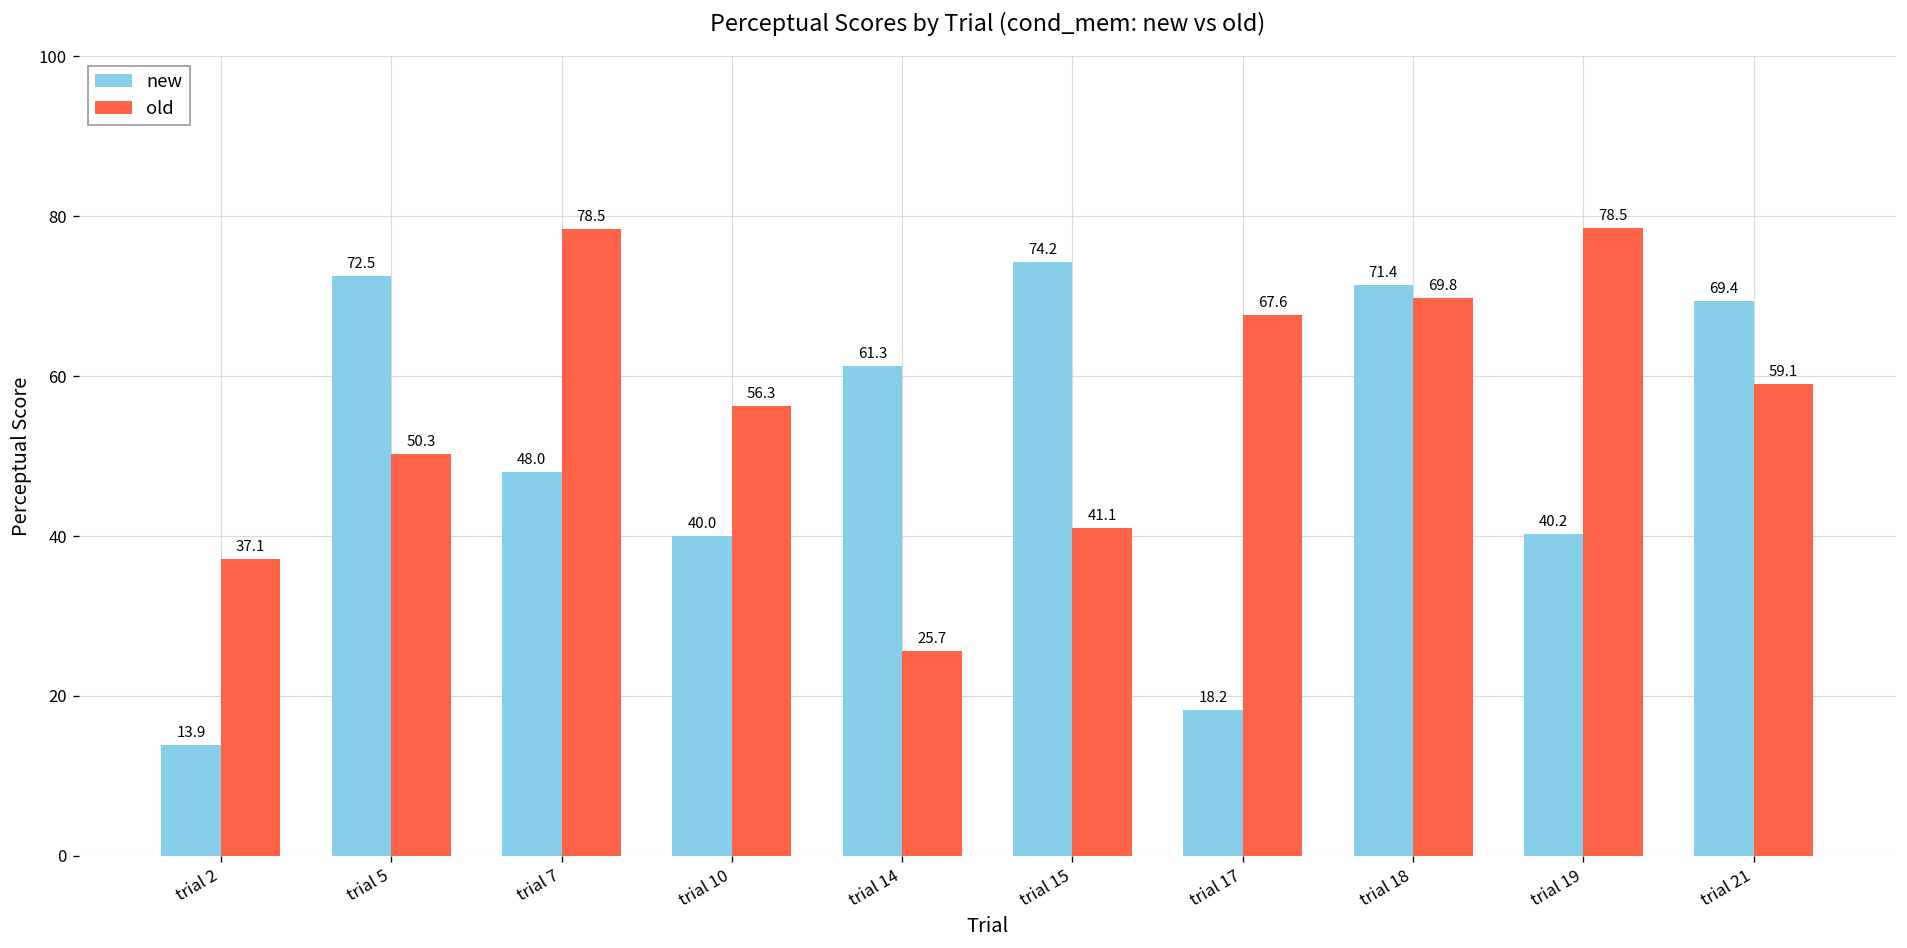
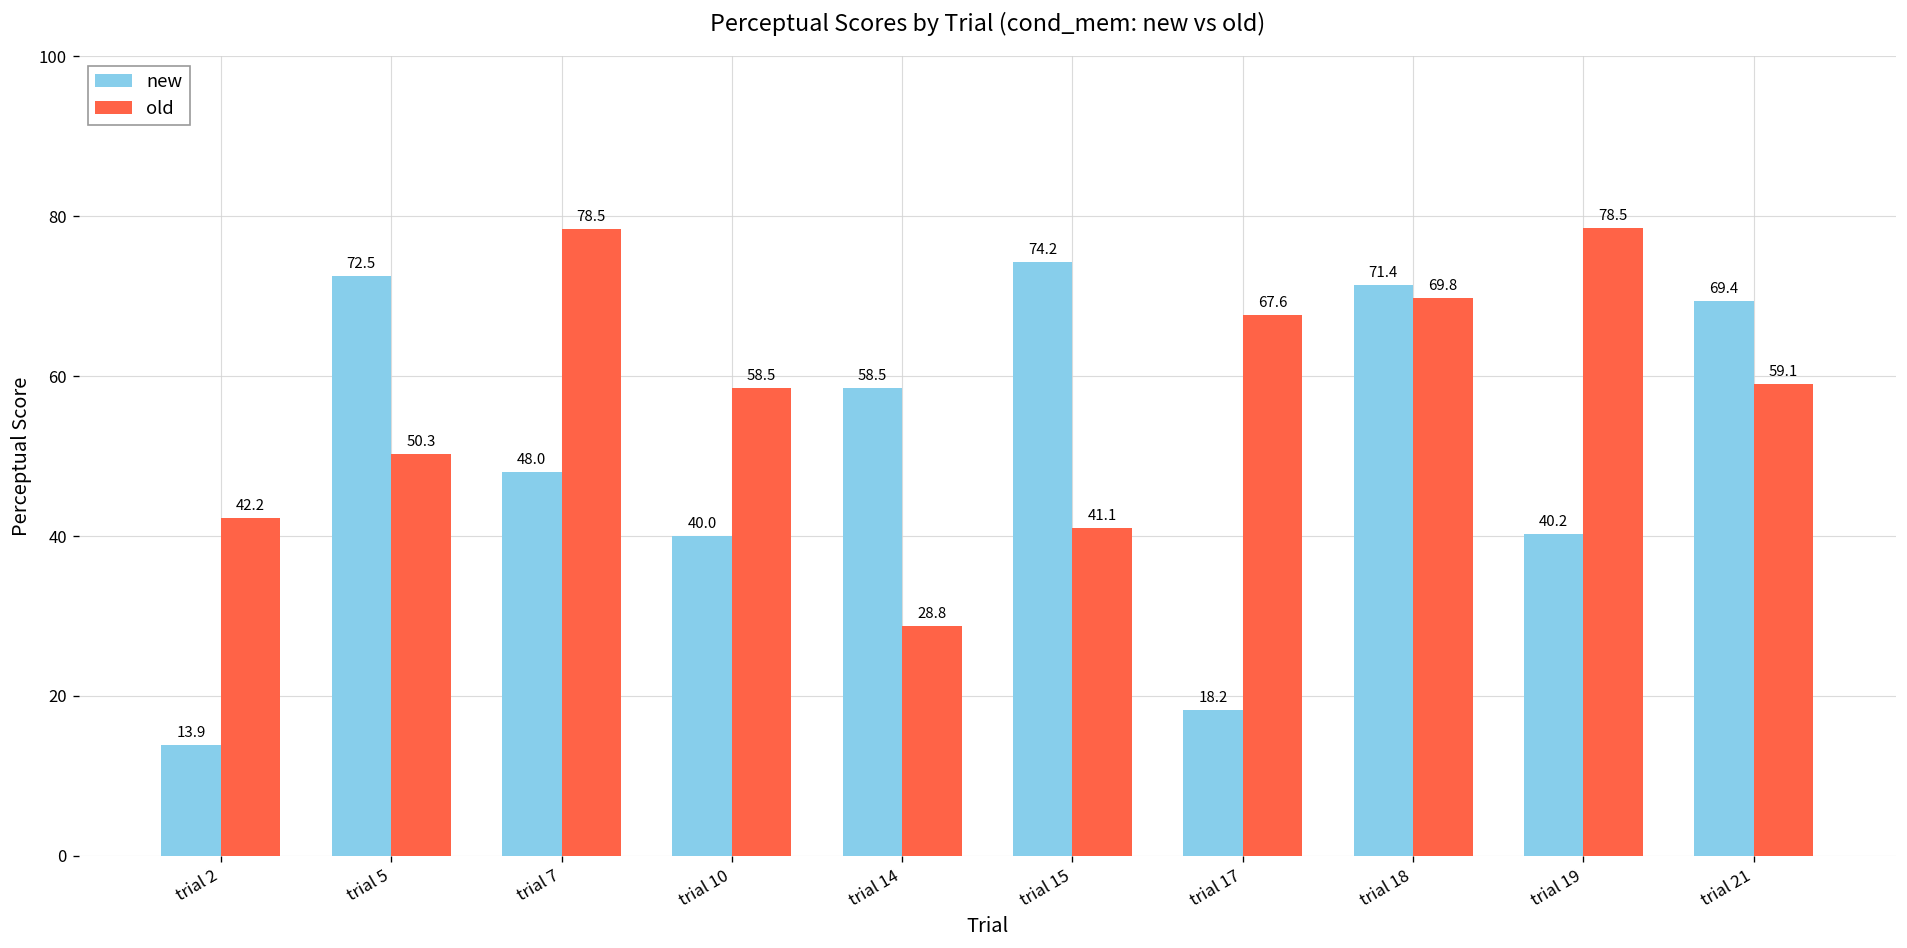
  {
    "new": {
      "trial 2": 13.9,
      "trial 5": 72.5,
      "trial 7": 48.0,
      "trial 10": 40.0,
-     "trial 14": 61.3,
+     "trial 14": 58.5,
      "trial 15": 74.2,
      "trial 17": 18.2,
      "trial 18": 71.4,
      "trial 19": 40.2,
      "trial 21": 69.4
    },
    "old": {
-     "trial 2": 37.1,
+     "trial 2": 42.2,
      "trial 5": 50.3,
      "trial 7": 78.5,
-     "trial 10": 56.3,
-     "trial 14": 25.7,
+     "trial 10": 58.5,
+     "trial 14": 28.8,
      "trial 15": 41.1,
      "trial 17": 67.6,
      "trial 18": 69.8,
      "trial 19": 78.5,
      "trial 21": 59.1
    }
  }
